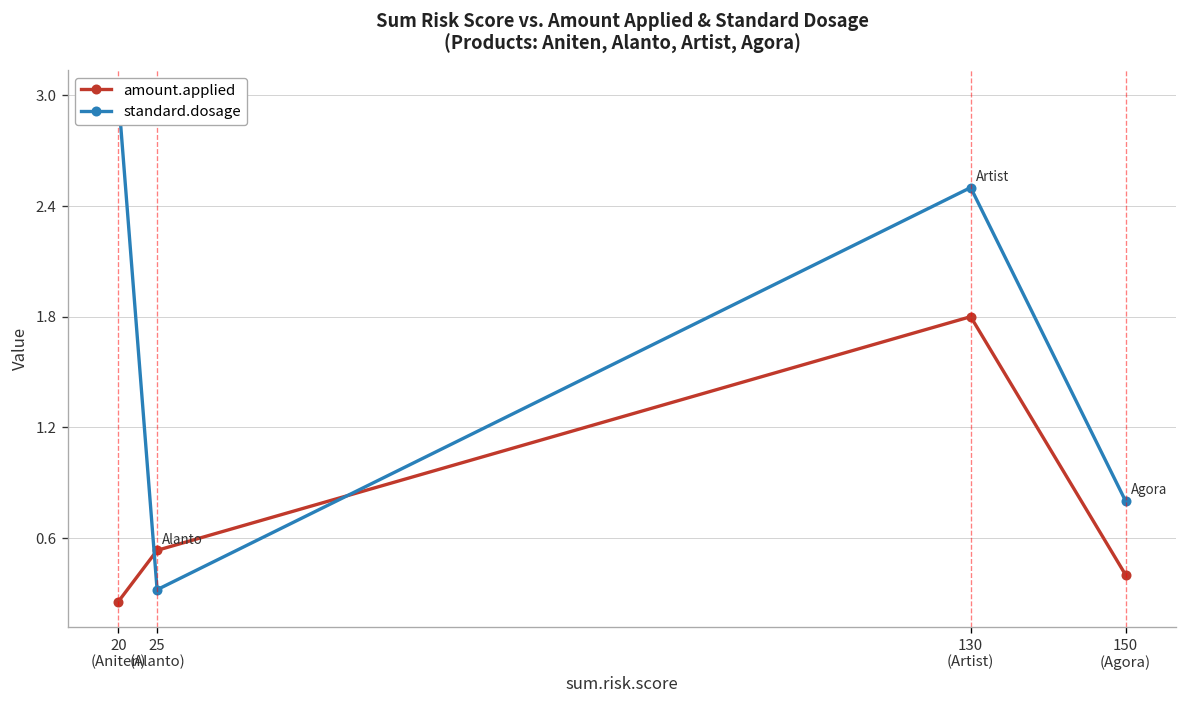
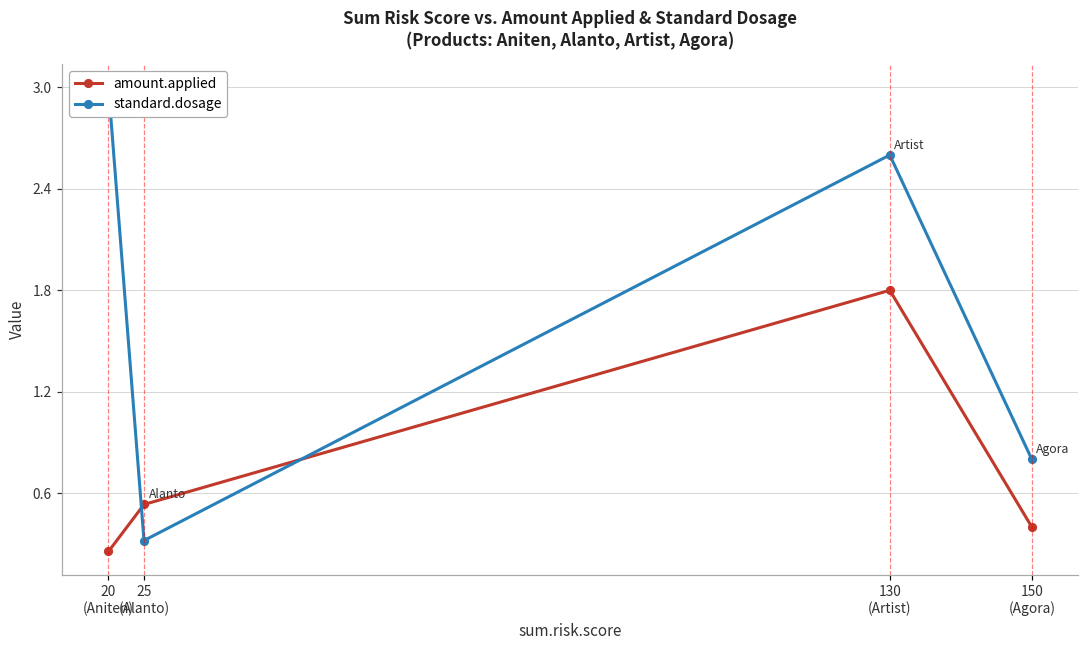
  {
    "amount.applied": {
      "130 (Artist)": 1.8,
      "150 (Agora)": 0.4
    },
    "standard.dosage": {
-     "130 (Artist)": 2.5,
+     "130 (Artist)": 2.6,
      "150 (Agora)": 0.8
    }
  }
